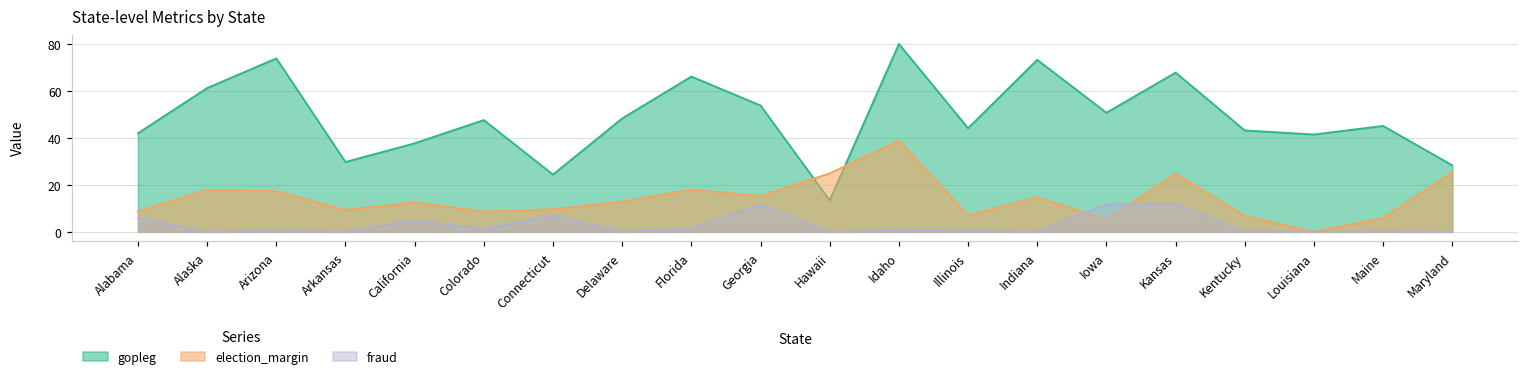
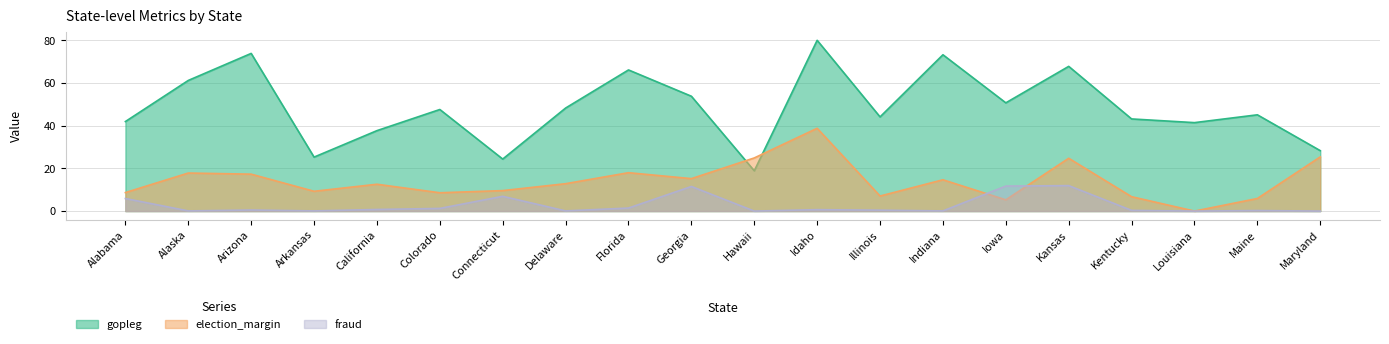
  {
    "gopleg": {
      "Alabama": 42,
      "Alaska": 61,
      "Arizona": 74,
-     "Arkansas": 30,
+     "Arkansas": 25,
      "California": 38,
      "Colorado": 48,
      "Connecticut": 24,
      "Delaware": 48,
      "Florida": 66,
      "Georgia": 54,
-     "Hawaii": 13,
+     "Hawaii": 19,
      "Idaho": 80,
      "Illinois": 44,
      "Indiana": 73,
      "Iowa": 51,
      "Kansas": 68,
      "Kentucky": 43,
      "Louisiana": 41,
      "Maine": 45,
      "Maryland": 28
    },
    "election_margin": {
      "Alabama": 9,
      "Alaska": 18,
      "Arizona": 17,
      "Arkansas": 9,
      "California": 13,
      "Colorado": 9,
      "Connecticut": 10,
      "Delaware": 13,
      "Florida": 18,
      "Georgia": 15,
      "Hawaii": 25,
      "Idaho": 39,
      "Illinois": 7,
      "Indiana": 15,
      "Iowa": 5,
      "Kansas": 25,
      "Kentucky": 7,
      "Maine": 6,
      "Maryland": 25
    },
    "fraud": {
      "Alabama": 6,
      "Alaska": 0,
      "Arizona": 1,
      "Arkansas": 0,
-     "California": 5,
+     "California": 1,
      "Colorado": 1,
      "Connecticut": 7,
      "Delaware": 0,
      "Florida": 1,
      "Georgia": 12,
      "Hawaii": 0,
      "Idaho": 1,
      "Illinois": 0,
      "Indiana": 0,
      "Iowa": 12,
      "Kansas": 12,
      "Kentucky": 0,
      "Maine": 0,
      "Maryland": 0
    }
  }
